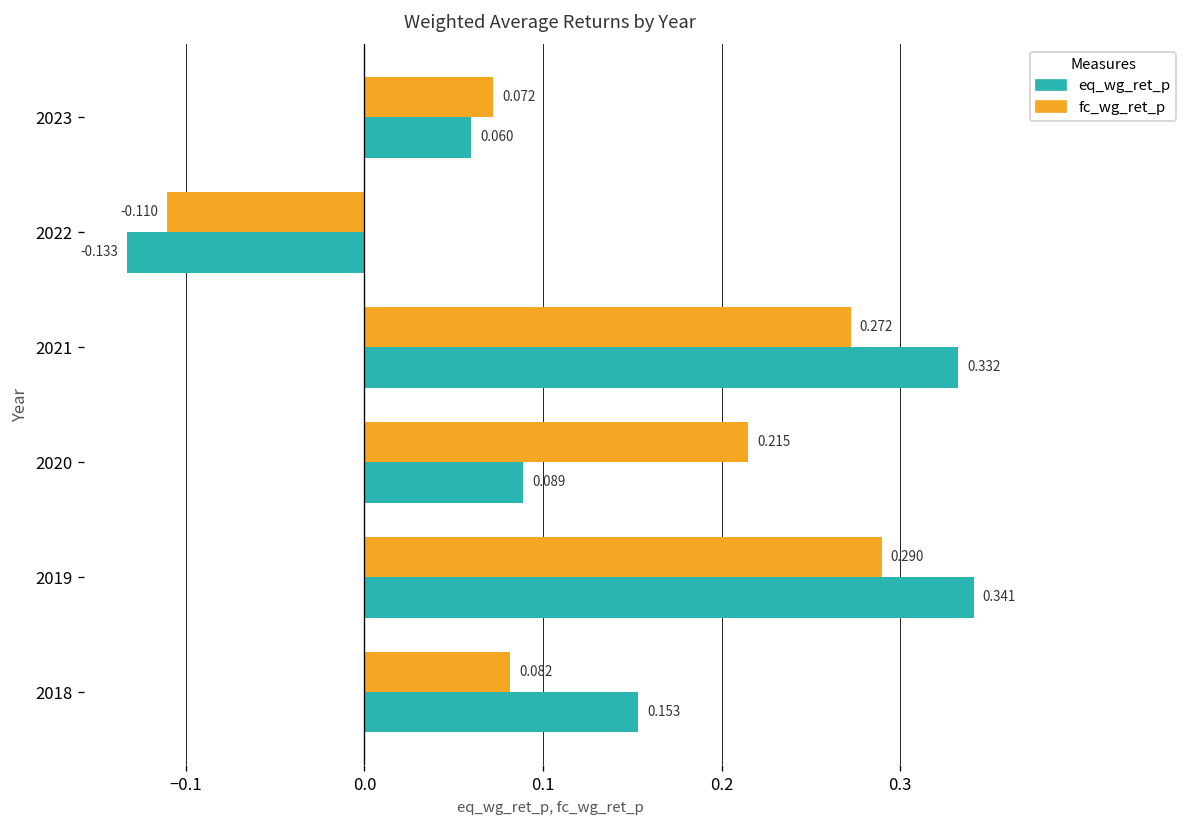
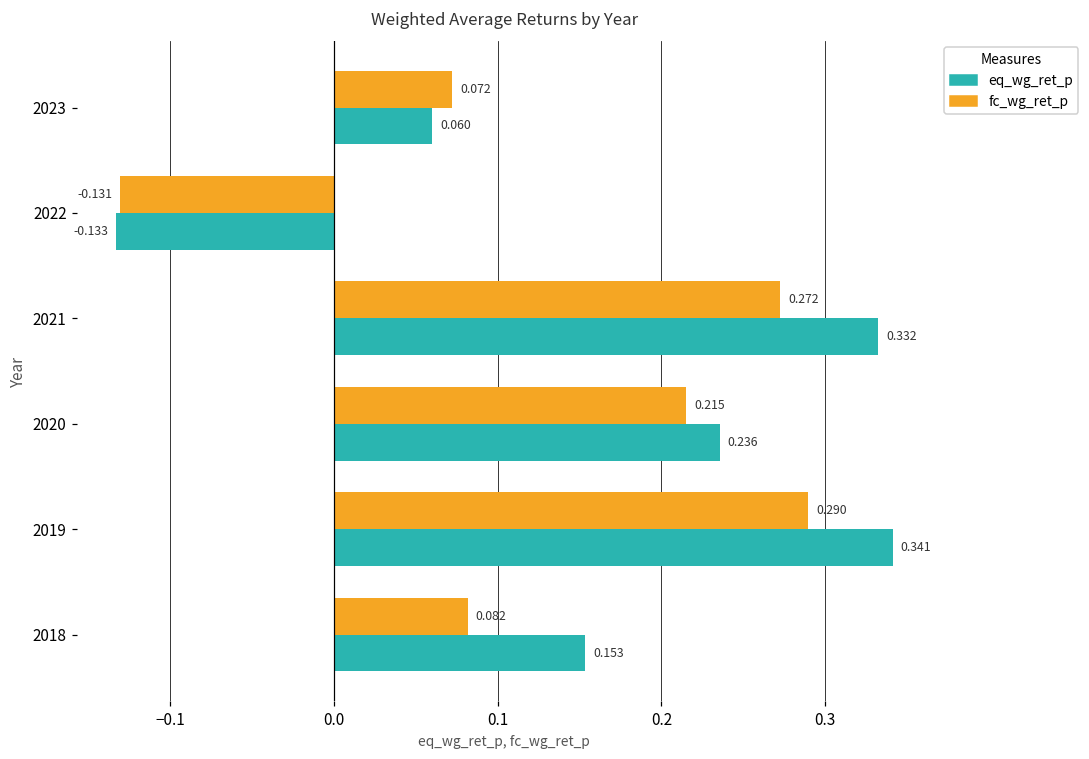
  {
    "eq_wg_ret_p": {
      "2023": 0.060,
      "2022": -0.133,
      "2021": 0.332,
-     "2020": 0.089,
+     "2020": 0.236,
      "2019": 0.341,
      "2018": 0.153
    },
    "fc_wg_ret_p": {
      "2023": 0.072,
-     "2022": -0.110,
+     "2022": -0.131,
      "2021": 0.272,
      "2020": 0.215,
      "2019": 0.290,
      "2018": 0.082
    }
  }
